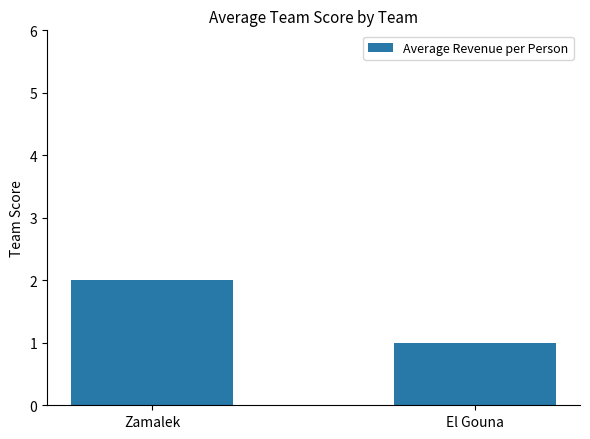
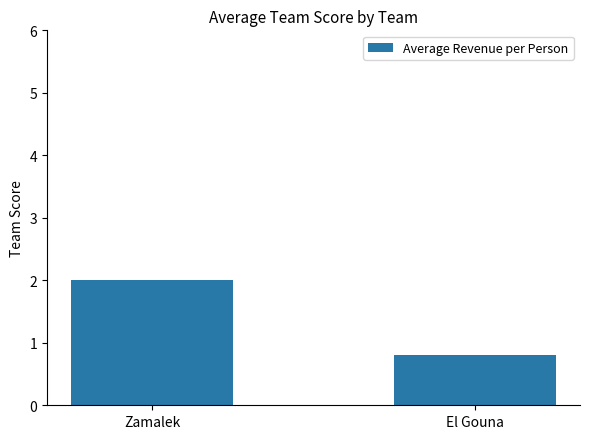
  {
    "Zamalek": 2.0,
-   "El Gouna": 1.0
+   "El Gouna": 0.8
  }
